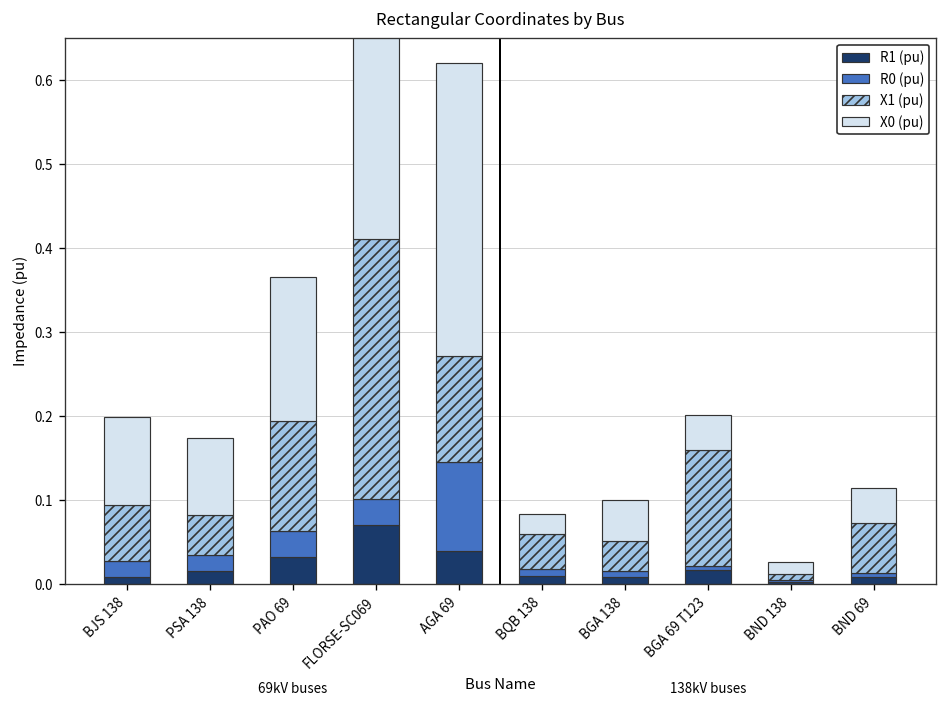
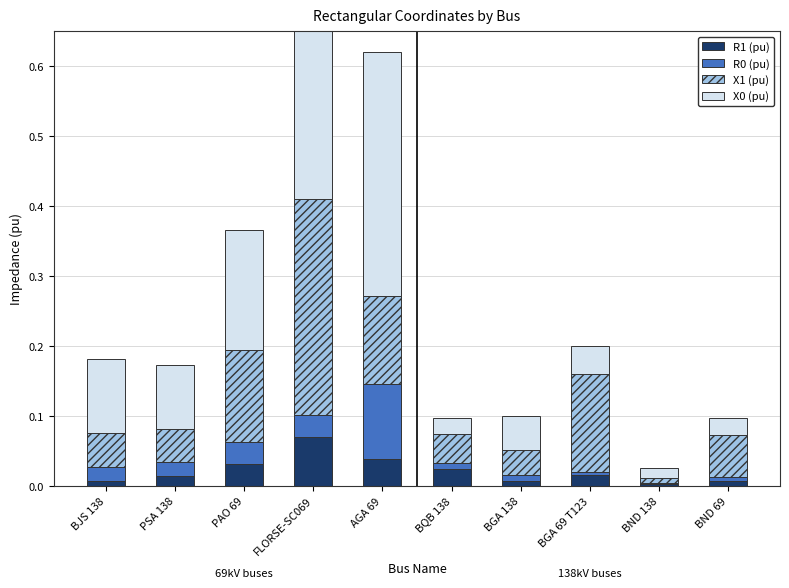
  {
    "R1 (pu)": {
      "BJS 138": 0.01,
      "PSA 138": 0.02,
      "PAO 69": 0.03,
      "FLORSE-SC069": 0.07,
      "AGA 69": 0.04,
-     "BQB 138": 0.01,
+     "BQB 138": 0.02,
      "BGA 138": 0.01,
      "BGA 69 T123": 0.02,
      "BND 69": 0.01
    },
    "R0 (pu)": {
      "BJS 138": 0.02,
      "PSA 138": 0.02,
      "PAO 69": 0.03,
      "FLORSE-SC069": 0.03,
      "AGA 69": 0.11,
      "BQB 138": 0.01,
      "BGA 138": 0.01,
      "BGA 69 T123": 0.00,
      "BND 69": 0.00
    },
    "X1 (pu)": {
-     "BJS 138": 0.07,
+     "BJS 138": 0.05,
      "PSA 138": 0.05,
      "PAO 69": 0.13,
      "FLORSE-SC069": 0.31,
      "AGA 69": 0.13,
      "BQB 138": 0.04,
      "BGA 138": 0.04,
      "BGA 69 T123": 0.14,
      "BND 138": 0.01,
      "BND 69": 0.06
    },
    "X0 (pu)": {
      "BJS 138": 0.11,
      "PSA 138": 0.09,
      "PAO 69": 0.17,
      "AGA 69": 0.35,
      "BQB 138": 0.02,
      "BGA 138": 0.05,
      "BGA 69 T123": 0.04,
      "BND 138": 0.01,
-     "BND 69": 0.04
+     "BND 69": 0.03
    }
  }
